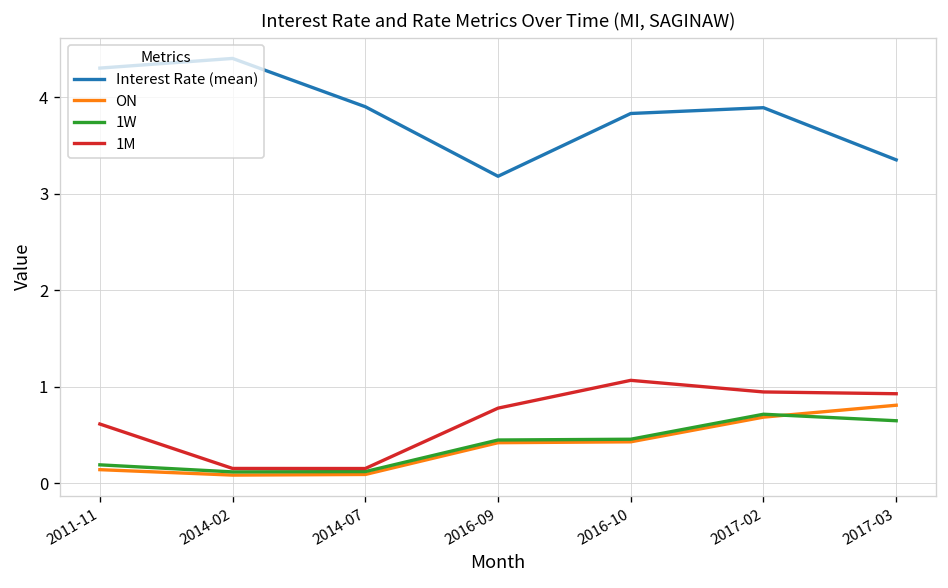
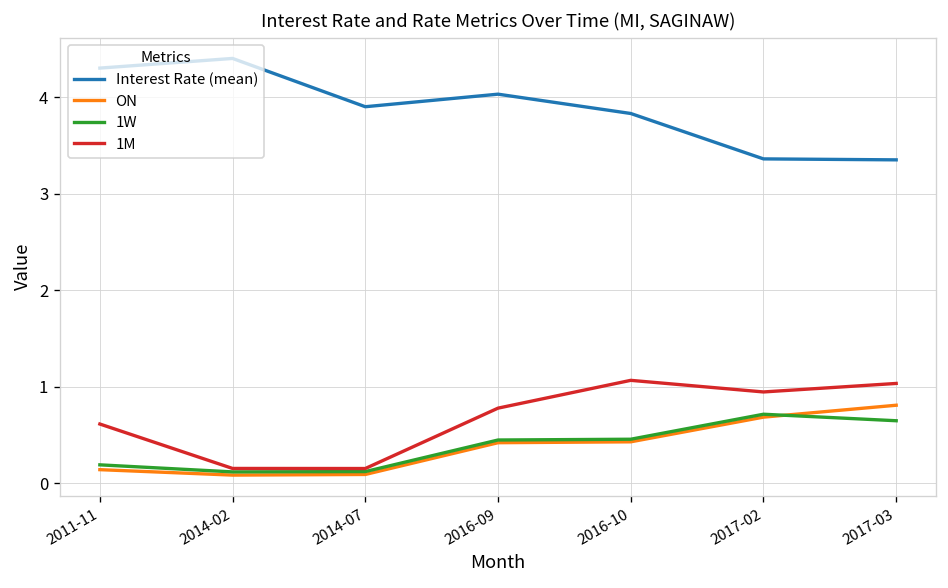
  {
    "Interest Rate (mean)": {
      "2014-07": 3.9,
-     "2016-09": 3.2,
+     "2016-09": 4.0,
      "2016-10": 3.8,
-     "2017-02": 3.9,
+     "2017-02": 3.4,
      "2017-03": 3.4
    },
    "ON": {
      "2011-11": 0.1,
      "2014-02": 0.1,
      "2017-03": 0.8
    },
    "1W": {
      "2011-11": 0.2,
      "2014-02": 0.1,
      "2017-03": 0.6
    },
    "1M": {
      "2011-11": 0.6,
      "2014-02": 0.2,
      "2014-07": 0.2,
      "2016-09": 0.8,
      "2016-10": 1.1,
      "2017-02": 0.9,
-     "2017-03": 0.9
+     "2017-03": 1.0
    }
  }
